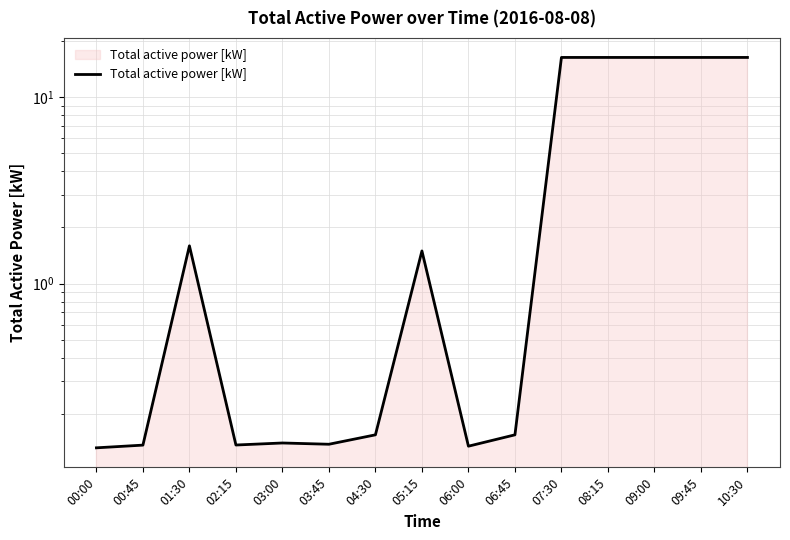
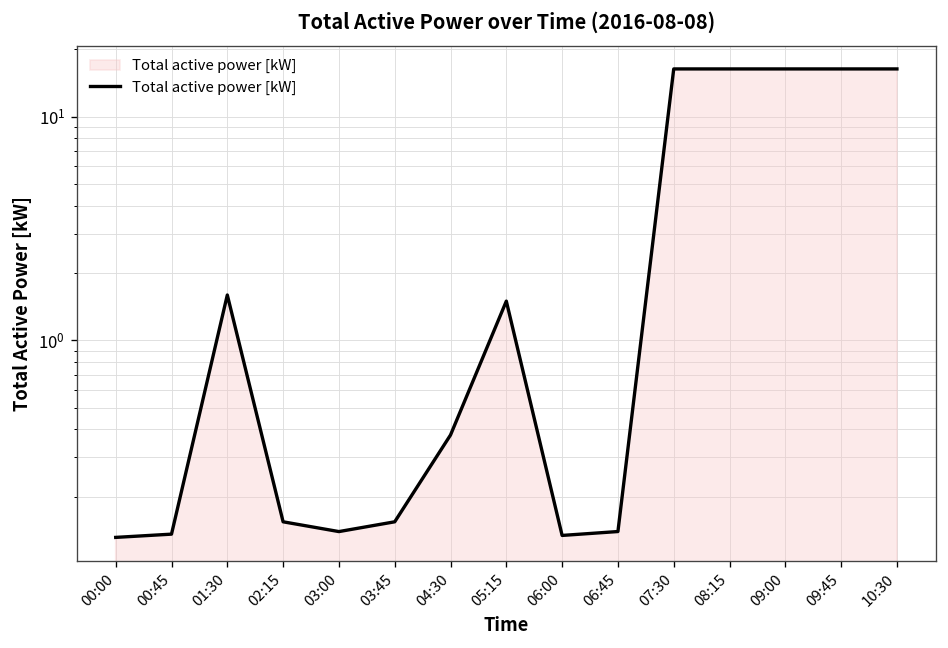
  {
    "00:00": 0.13,
    "00:45": 0.14,
    "01:30": 1.6,
-   "02:15": 0.14,
+   "02:15": 0.15,
    "03:00": 0.14,
-   "03:45": 0.14,
-   "04:30": 0.15,
+   "03:45": 0.15,
+   "04:30": 0.38,
    "05:15": 1.5,
    "06:00": 0.13,
-   "06:45": 0.15,
+   "06:45": 0.14,
    "07:30": 16,
    "08:15": 16,
    "09:00": 16,
    "09:45": 16,
    "10:30": 16
  }
